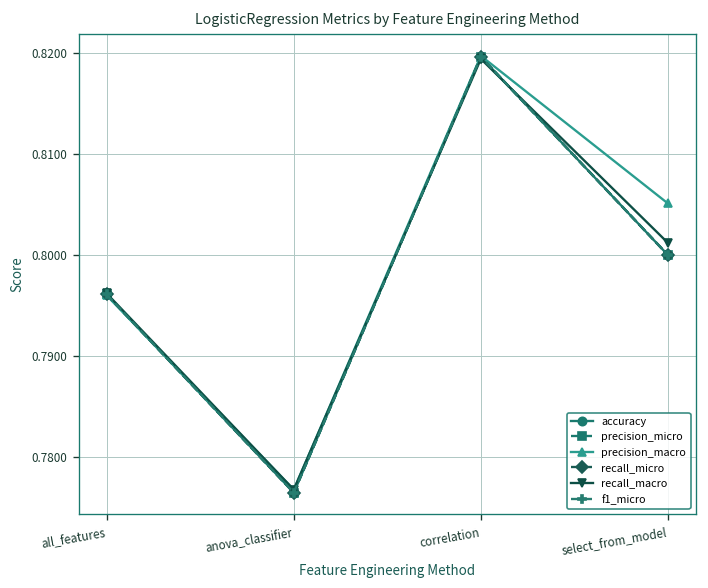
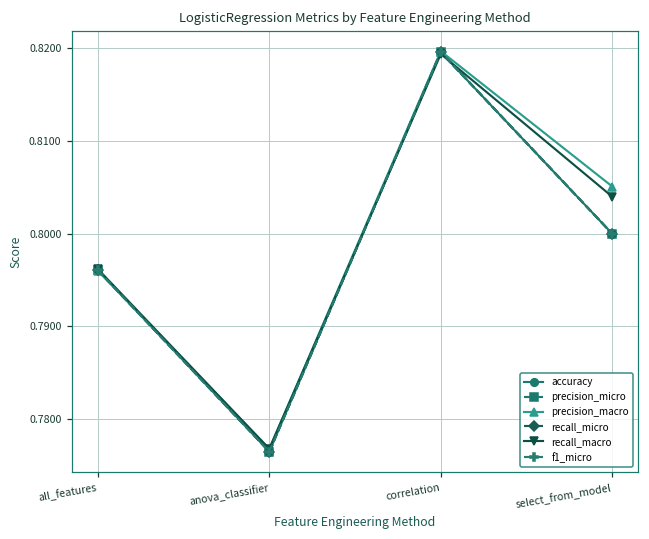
  {
    "recall_macro": {
-     "select_from_model": 0.801
+     "select_from_model": 0.804
    }
  }
